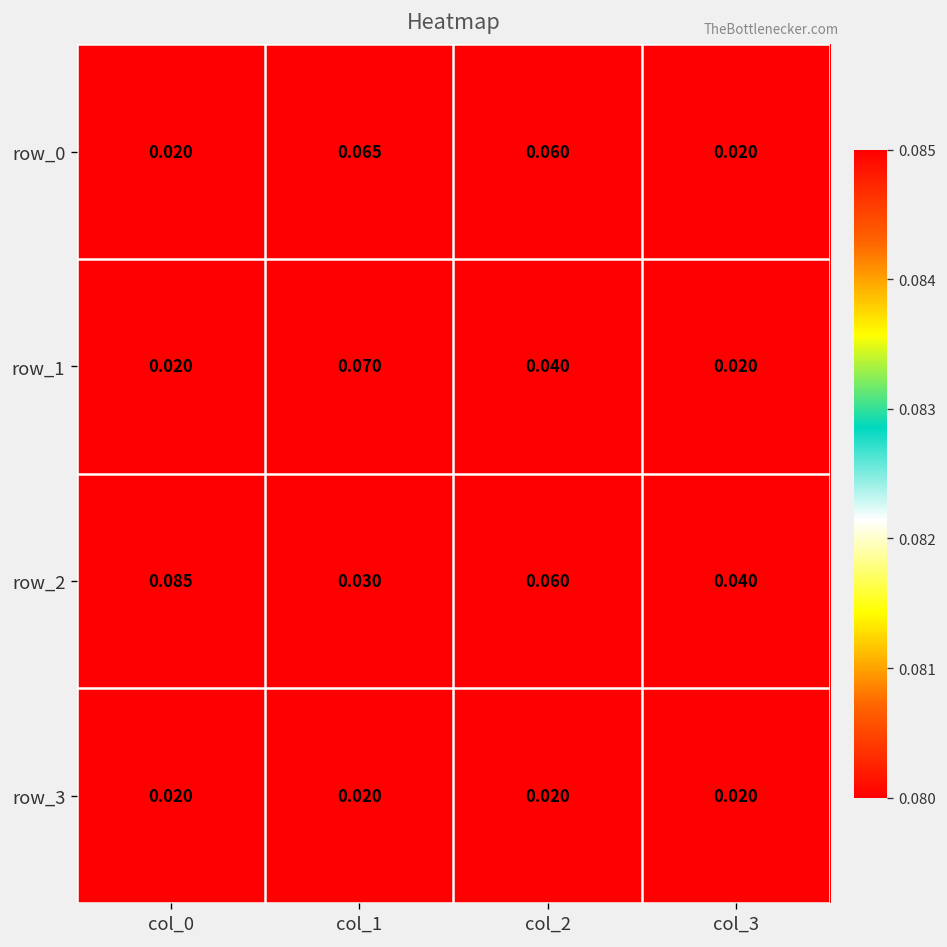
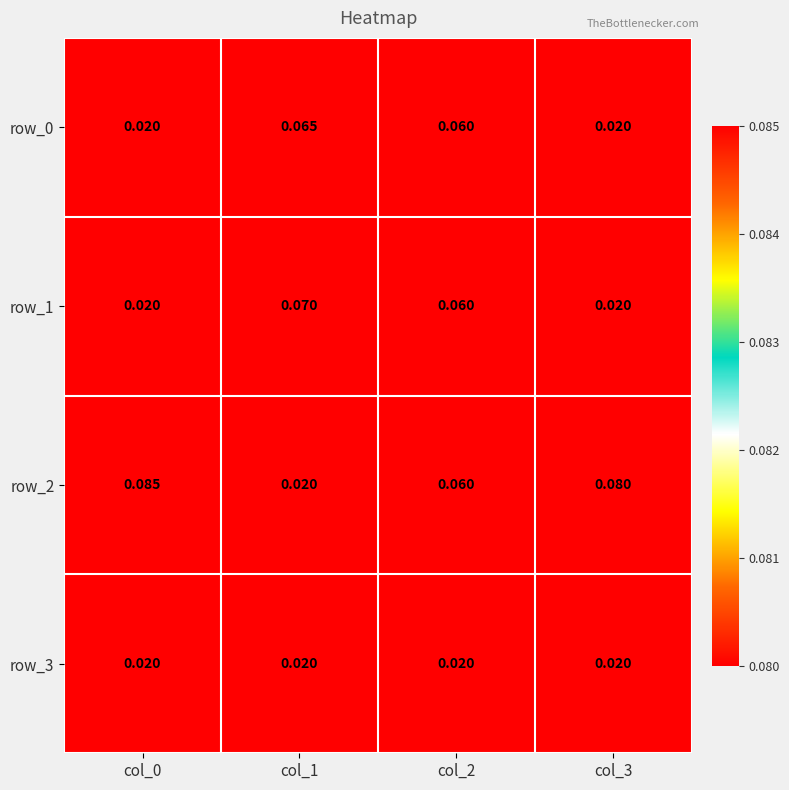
  {
    "row_0": {
      "col_0": 0.020,
      "col_1": 0.065,
      "col_2": 0.060,
      "col_3": 0.020
    },
    "row_1": {
      "col_0": 0.020,
      "col_1": 0.070,
-     "col_2": 0.040,
+     "col_2": 0.060,
      "col_3": 0.020
    },
    "row_2": {
      "col_0": 0.085,
-     "col_1": 0.030,
+     "col_1": 0.020,
      "col_2": 0.060,
-     "col_3": 0.040
+     "col_3": 0.080
    },
    "row_3": {
      "col_0": 0.020,
      "col_1": 0.020,
      "col_2": 0.020,
      "col_3": 0.020
    }
  }
